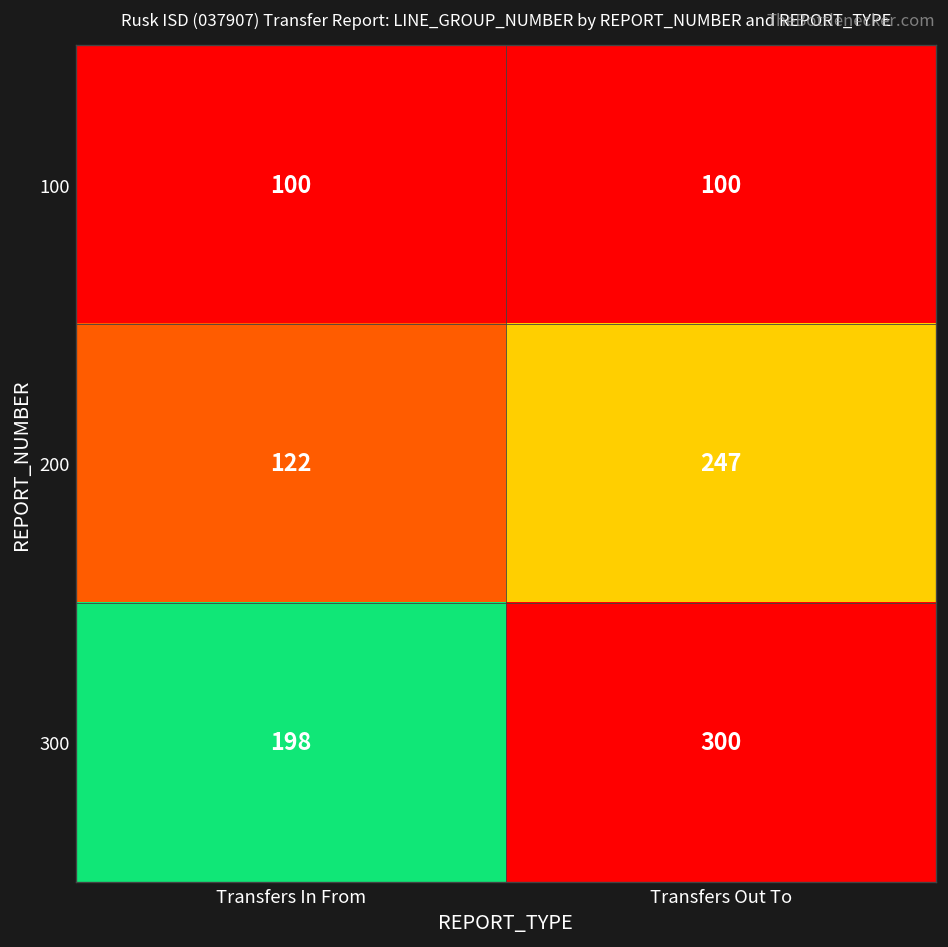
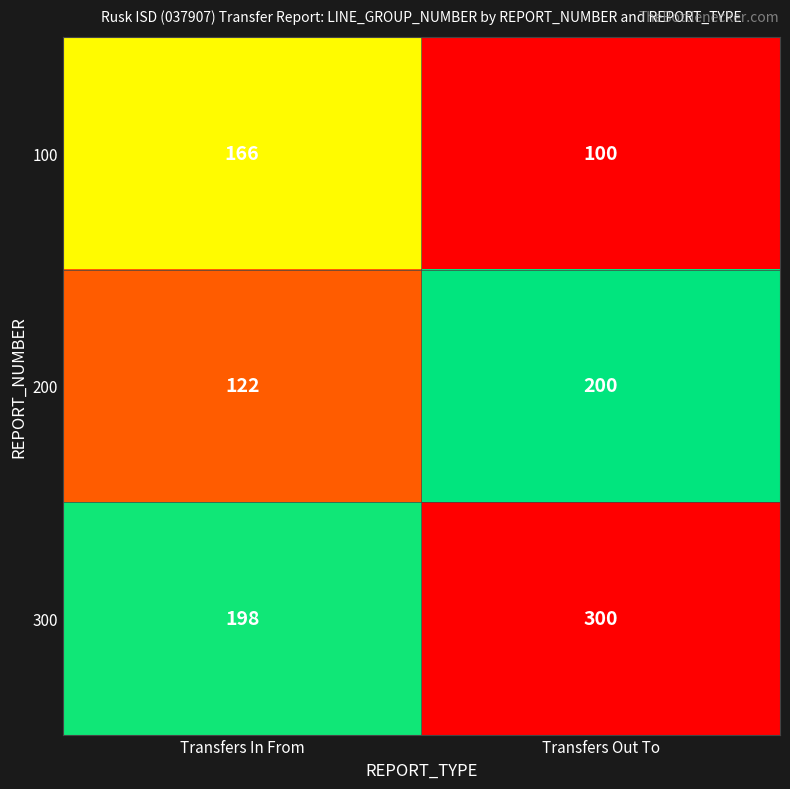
  {
    "100": {
-     "Transfers In From": 100,
+     "Transfers In From": 166,
      "Transfers Out To": 100
    },
    "200": {
      "Transfers In From": 122,
-     "Transfers Out To": 247
+     "Transfers Out To": 200
    },
    "300": {
      "Transfers In From": 198,
      "Transfers Out To": 300
    }
  }
